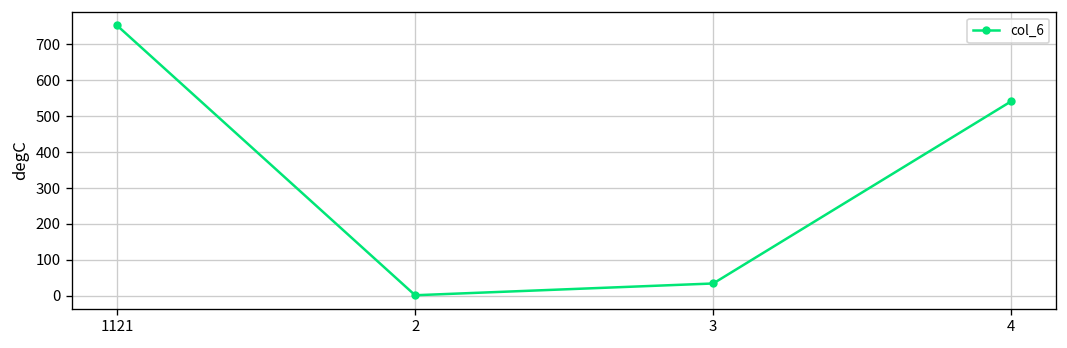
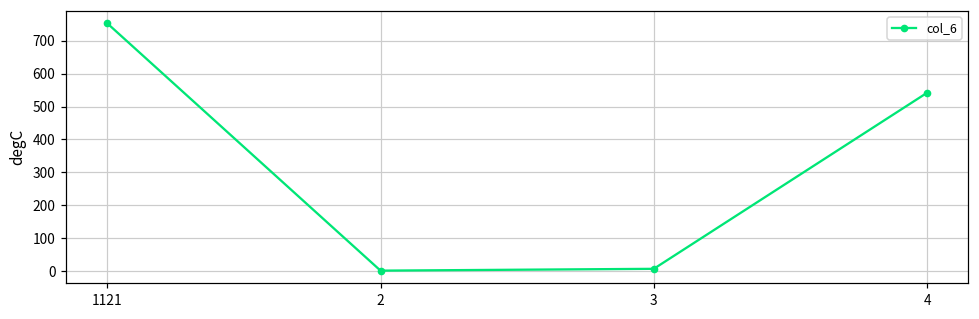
  {
    "1121": 750,
    "2": 0,
-   "3": 30,
+   "3": 10,
    "4": 540
  }
